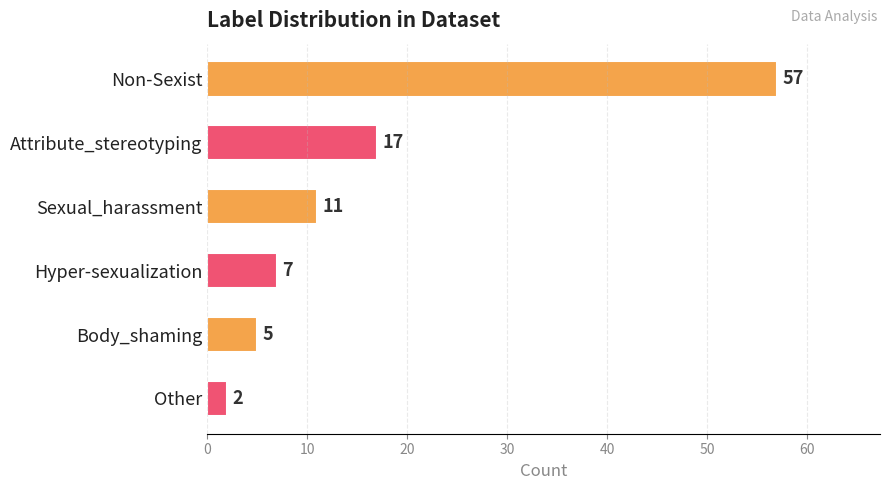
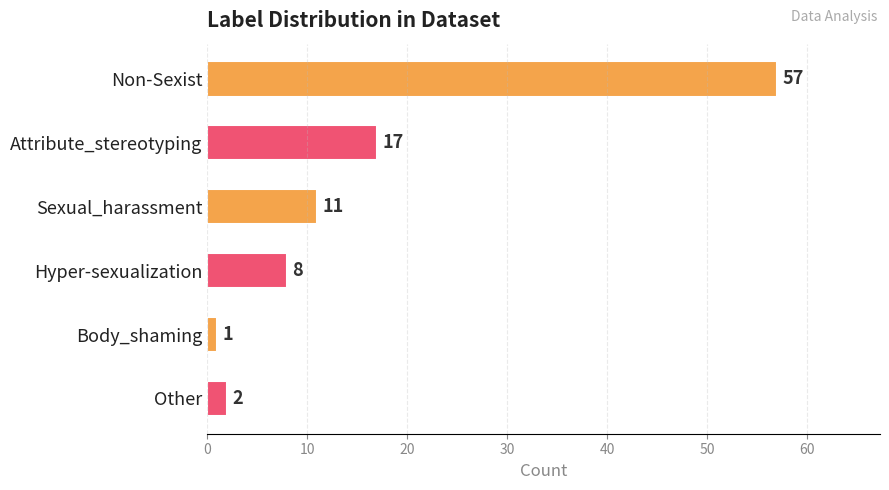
  {
    "Non-Sexist": 57,
    "Attribute_stereotyping": 17,
    "Sexual_harassment": 11,
-   "Hyper-sexualization": 7,
-   "Body_shaming": 5,
+   "Hyper-sexualization": 8,
+   "Body_shaming": 1,
    "Other": 2
  }
